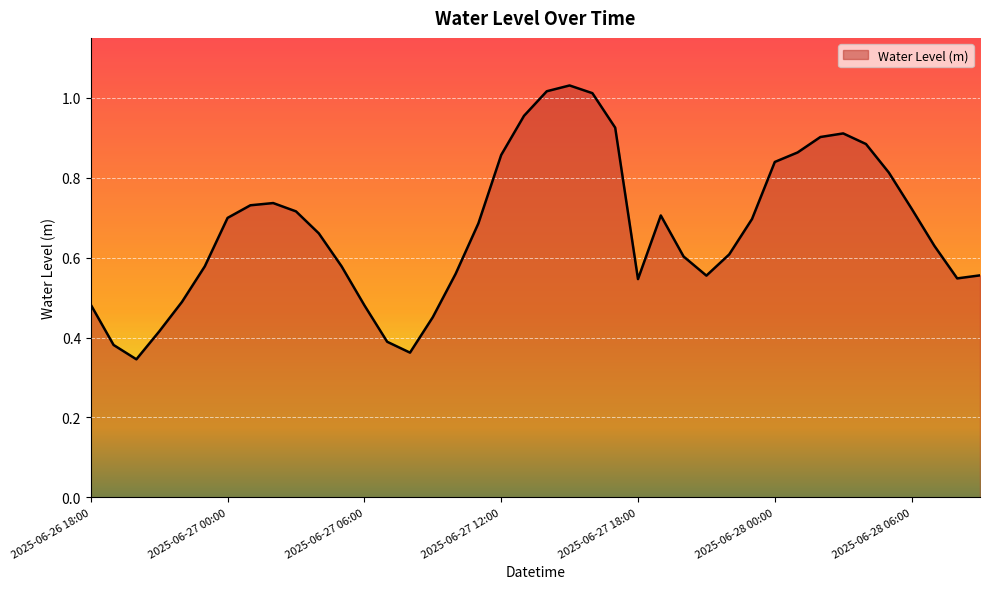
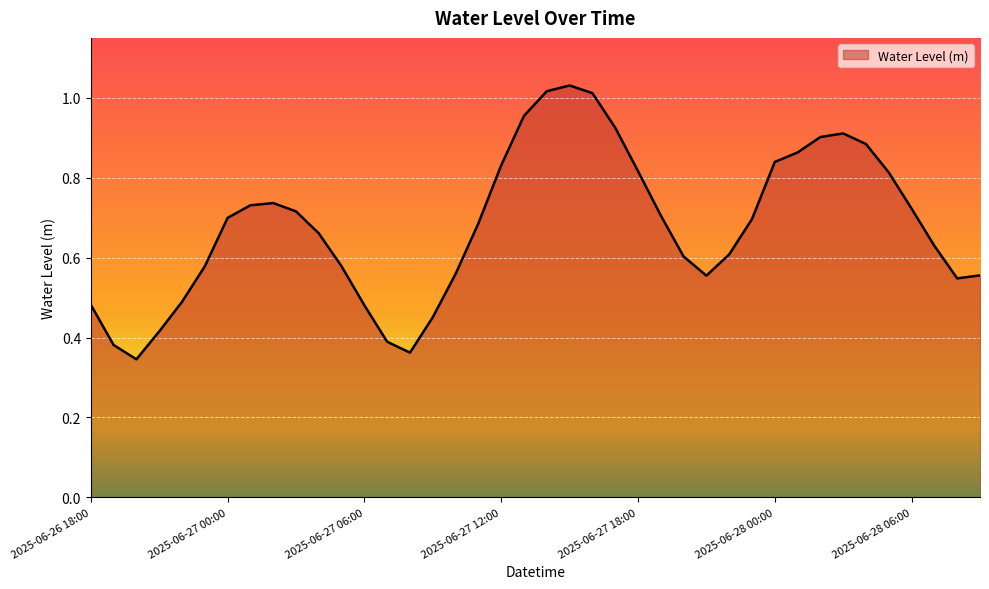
  {
    "2025-06-26 18:00": 0.48,
    "2025-06-27 00:00": 0.70,
    "2025-06-27 06:00": 0.48,
-   "2025-06-27 12:00": 0.86,
-   "2025-06-27 18:00": 0.55,
+   "2025-06-27 12:00": 0.83,
+   "2025-06-27 18:00": 0.82,
    "2025-06-28 00:00": 0.84,
    "2025-06-28 06:00": 0.72
  }
